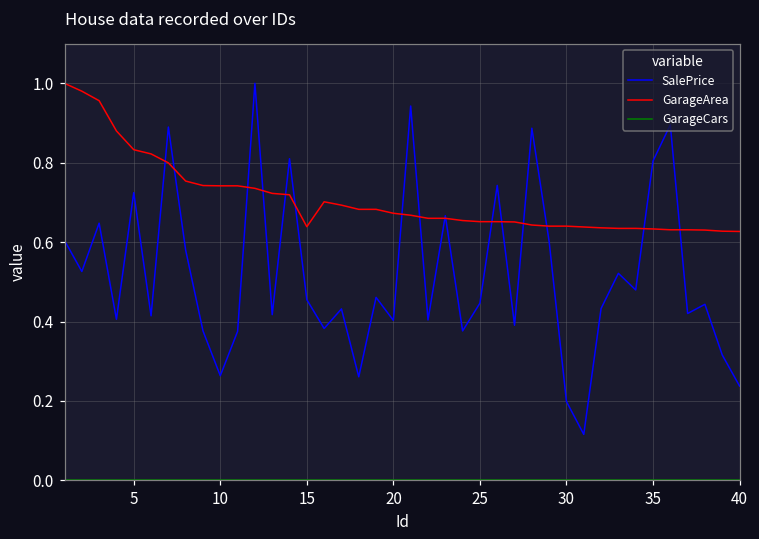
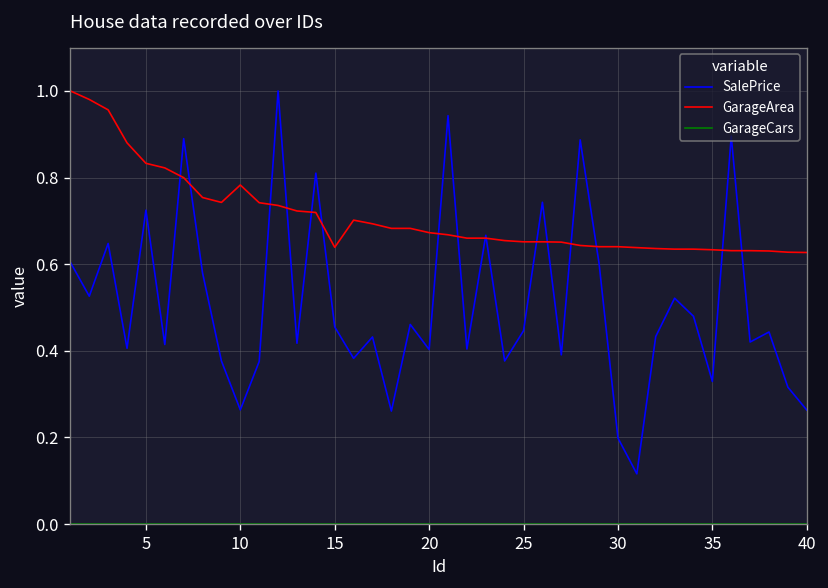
  {
    "SalePrice": {
      "5": 0.72,
      "10": 0.26,
      "15": 0.46,
      "20": 0.40,
      "25": 0.45,
      "30": 0.20,
-     "35": 0.80,
-     "40": 0.24
+     "35": 0.33,
+     "40": 0.26
    },
    "GarageArea": {
      "5": 0.83,
-     "10": 0.74,
+     "10": 0.78,
      "15": 0.64,
      "20": 0.67,
      "25": 0.65,
      "30": 0.64,
      "35": 0.63,
      "40": 0.63
    },
    "GarageCars": {
      "5": 0.00,
      "10": 0.00,
      "15": 0.00,
      "20": 0.00,
      "25": 0.00,
      "30": 0.00,
      "35": 0.00,
      "40": 0.00
    }
  }
